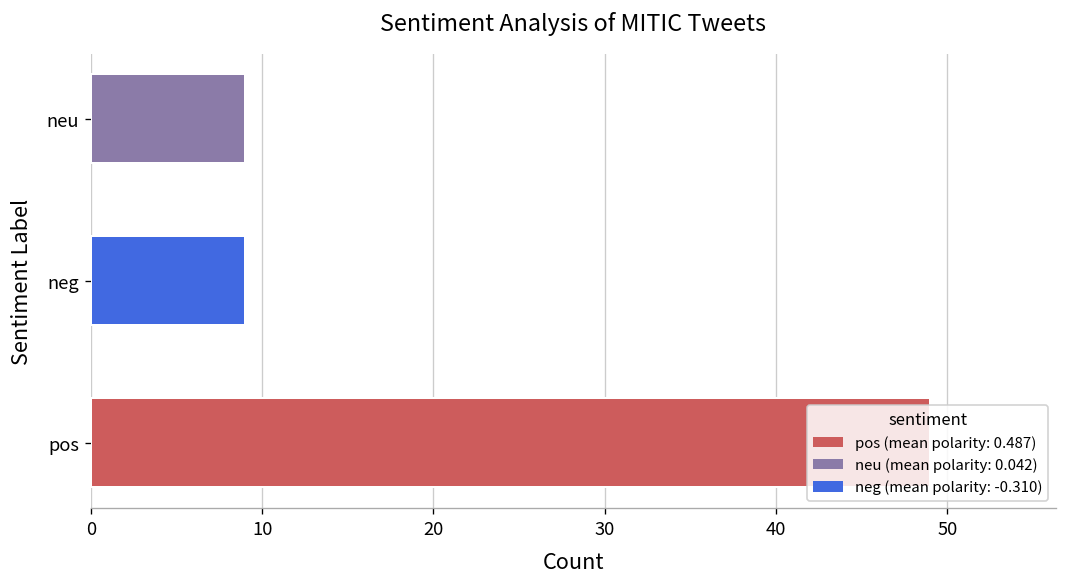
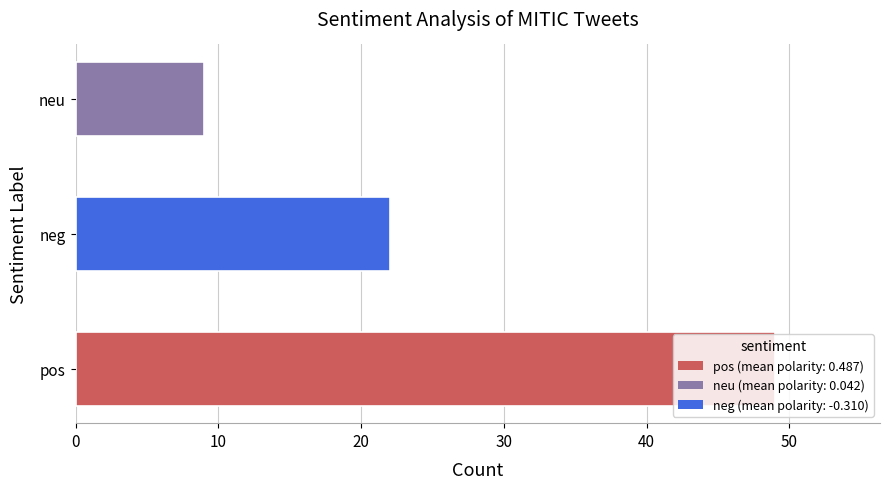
  {
    "neu": 9,
-   "neg": 9
+   "neg": 22
  }
